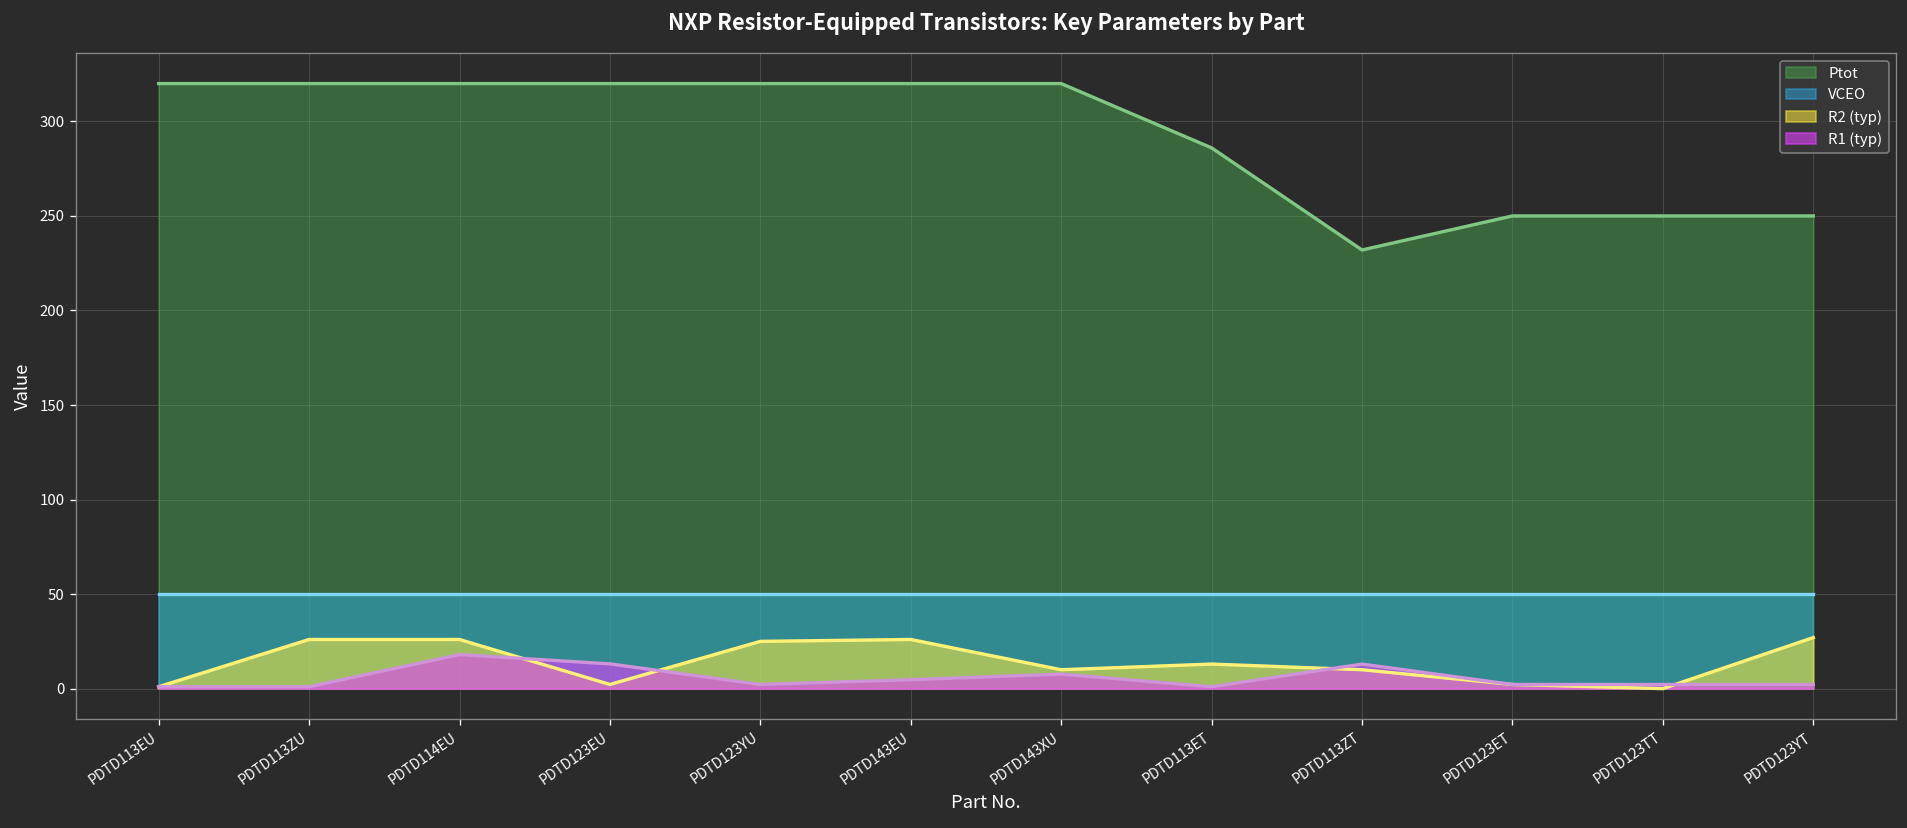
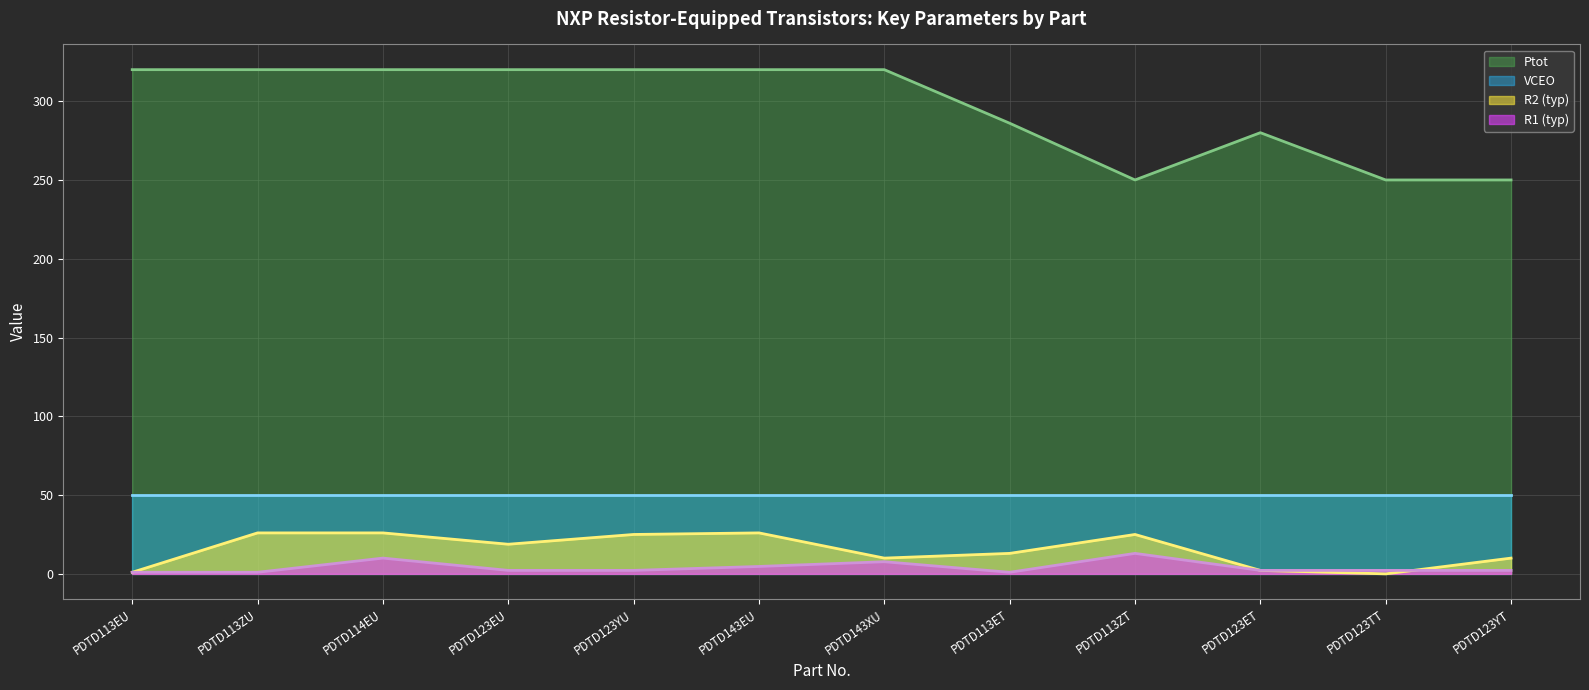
  {
    "Ptot": {
      "PDTD113EU": 320,
      "PDTD113ZU": 320,
      "PDTD114EU": 320,
      "PDTD123EU": 320,
      "PDTD123YU": 320,
      "PDTD143EU": 320,
      "PDTD143XU": 320,
      "PDTD113ET": 286,
-     "PDTD113ZT": 232,
-     "PDTD123ET": 250,
+     "PDTD113ZT": 250,
+     "PDTD123ET": 280,
      "PDTD123TT": 250,
      "PDTD123YT": 250
    },
    "VCEO": {
      "PDTD113EU": 50,
      "PDTD113ZU": 50,
      "PDTD114EU": 50,
      "PDTD123EU": 50,
      "PDTD123YU": 50,
      "PDTD143EU": 50,
      "PDTD143XU": 50,
      "PDTD113ET": 50,
      "PDTD113ZT": 50,
      "PDTD123ET": 50,
      "PDTD123TT": 50,
      "PDTD123YT": 50
    },
    "R2 (typ)": {
      "PDTD113ZU": 26,
      "PDTD114EU": 26,
-     "PDTD123EU": 2,
+     "PDTD123EU": 19,
      "PDTD123YU": 25,
      "PDTD143EU": 26,
      "PDTD143XU": 10,
      "PDTD113ET": 13,
-     "PDTD113ZT": 10,
+     "PDTD113ZT": 25,
      "PDTD123TT": 0,
-     "PDTD123YT": 27
+     "PDTD123YT": 10
    },
    "R1 (typ)": {
      "PDTD113ZU": 1,
-     "PDTD114EU": 18,
-     "PDTD123EU": 13,
+     "PDTD114EU": 10,
+     "PDTD123EU": 2,
      "PDTD123YU": 2,
      "PDTD143EU": 5,
      "PDTD143XU": 8,
      "PDTD113ET": 1,
      "PDTD113ZT": 13,
      "PDTD123TT": 2,
      "PDTD123YT": 2
    }
  }
